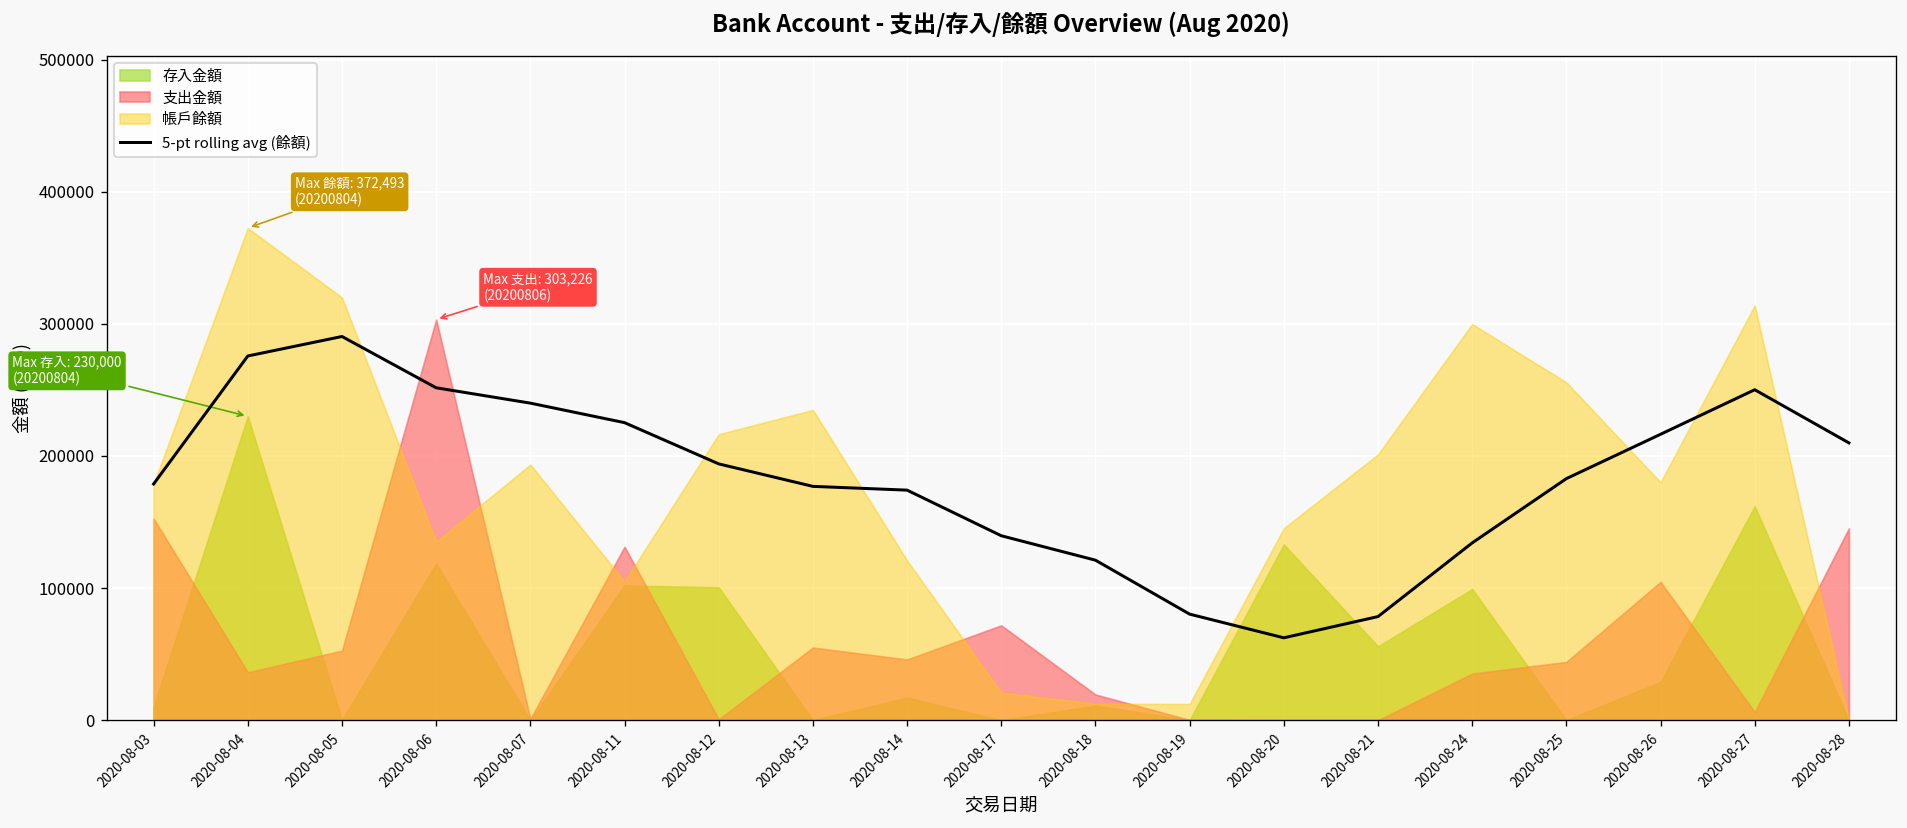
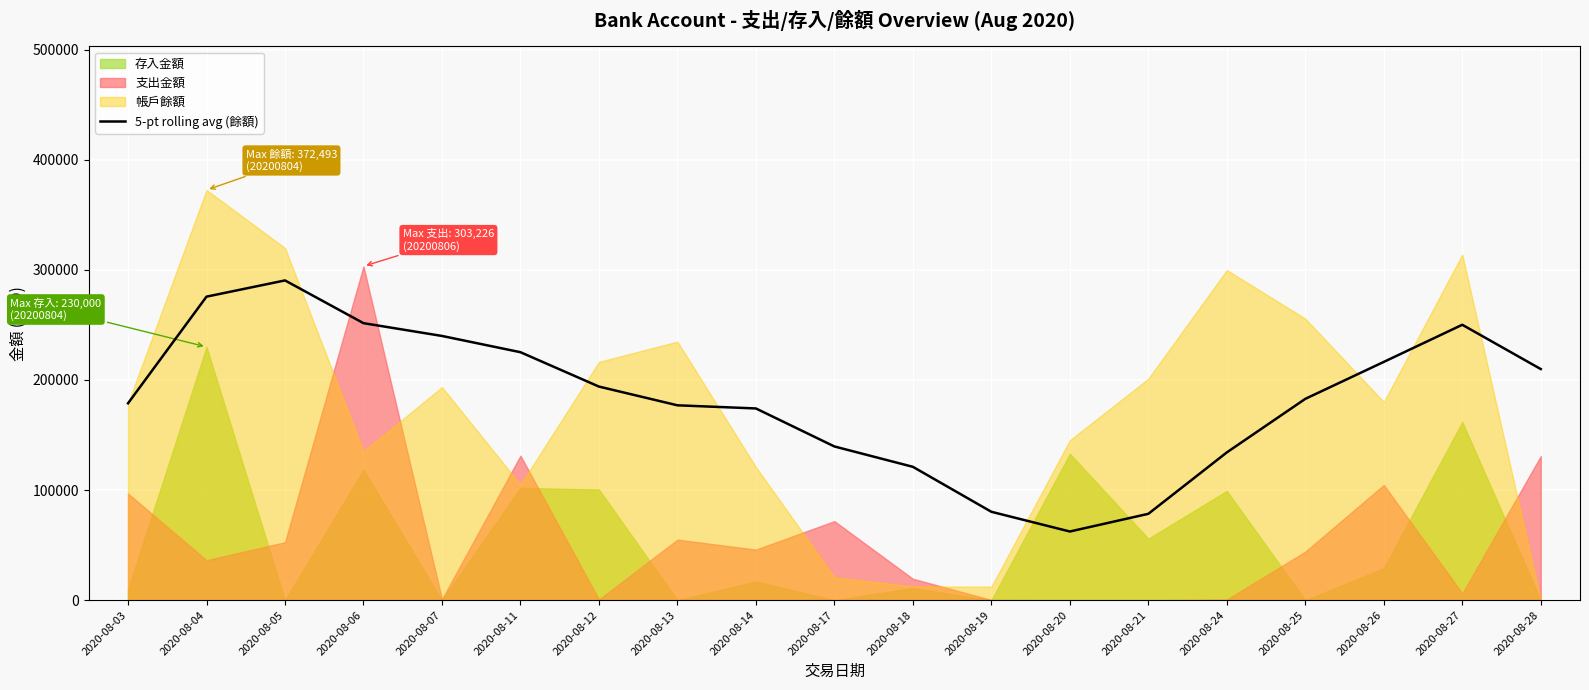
  {
    "存入金額": {
      "2020-08-03": 10000,
      "2020-08-05": 0,
      "2020-08-06": 119000,
      "2020-08-11": 102000,
      "2020-08-12": 101000,
      "2020-08-13": 0,
      "2020-08-14": 17000,
      "2020-08-17": 0,
      "2020-08-20": 133000,
      "2020-08-21": 56000,
      "2020-08-24": 99000,
      "2020-08-25": 0,
      "2020-08-26": 29000,
      "2020-08-27": 162000
    },
    "5-pt rolling avg (餘額)": {
      "2020-08-05": 290000,
      "2020-08-06": 252000,
      "2020-08-07": 240000,
      "2020-08-11": 225000,
      "2020-08-12": 194000,
      "2020-08-13": 177000,
      "2020-08-14": 174000,
      "2020-08-17": 140000,
      "2020-08-18": 121000,
      "2020-08-19": 80000,
      "2020-08-20": 62000,
      "2020-08-21": 78000,
      "2020-08-24": 134000,
      "2020-08-25": 183000,
      "2020-08-26": 216000,
      "2020-08-27": 250000,
      "2020-08-28": 210000
    },
    "支出金額": {
-     "2020-08-03": 153000,
+     "2020-08-03": 97000,
      "2020-08-04": 36000,
      "2020-08-05": 53000,
      "2020-08-11": 131000,
      "2020-08-13": 55000,
      "2020-08-14": 46000,
      "2020-08-17": 72000,
      "2020-08-18": 19000,
      "2020-08-20": 0,
      "2020-08-21": 0,
-     "2020-08-24": 35000,
+     "2020-08-24": 1000,
      "2020-08-25": 44000,
      "2020-08-26": 105000,
      "2020-08-27": 6000,
-     "2020-08-28": 145000
+     "2020-08-28": 131000
    },
    "帳戶餘額": {
      "2020-08-05": 320000,
      "2020-08-06": 135000,
      "2020-08-07": 194000,
      "2020-08-11": 105000,
      "2020-08-12": 216000,
      "2020-08-13": 235000,
      "2020-08-14": 121000,
      "2020-08-17": 21000,
      "2020-08-19": 12000,
      "2020-08-20": 145000,
      "2020-08-21": 201000,
      "2020-08-24": 300000,
      "2020-08-25": 256000,
      "2020-08-26": 180000,
      "2020-08-27": 314000
    }
  }
